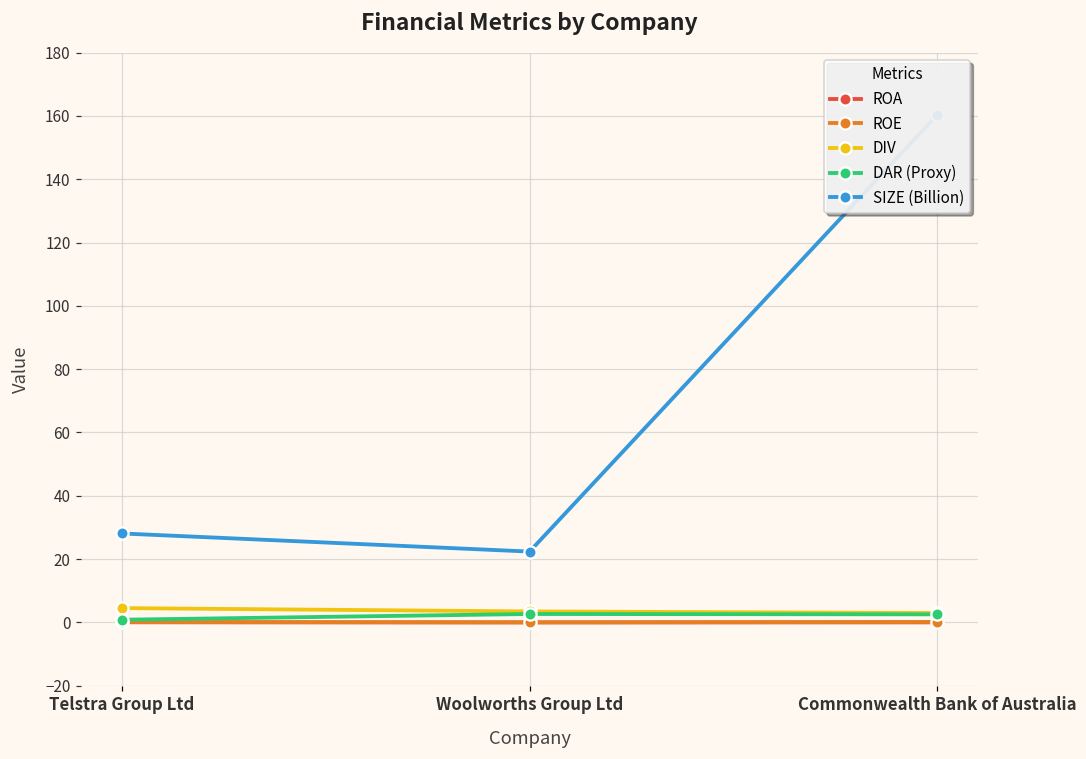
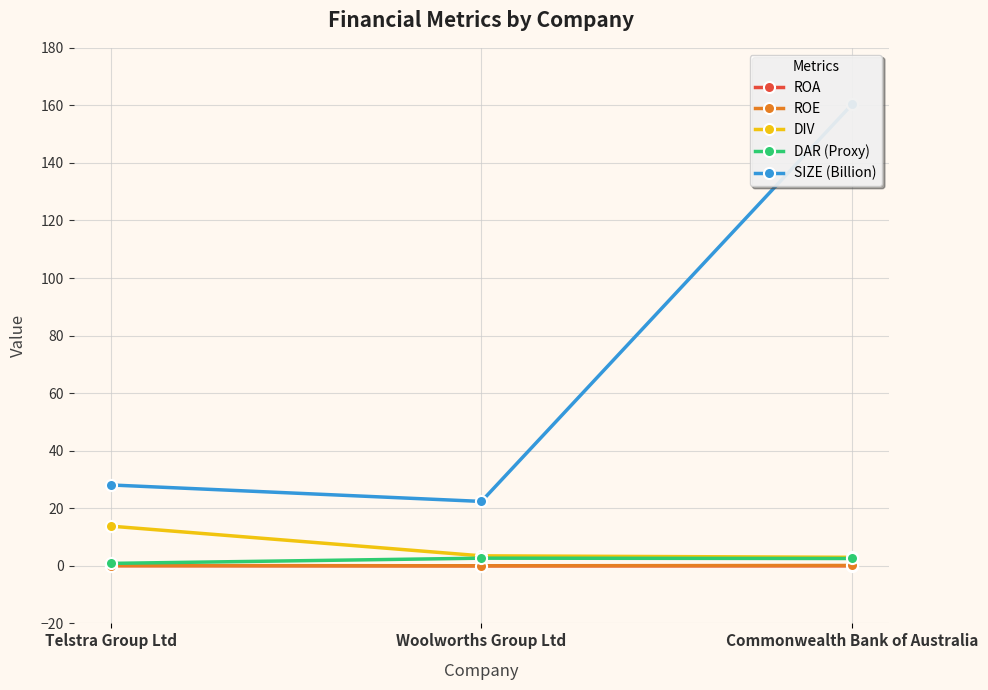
  {
    "ROE": {
      "Woolworths Group Ltd": 0,
      "Commonwealth Bank of Australia": 0
    },
    "DIV": {
-     "Telstra Group Ltd": 5
+     "Telstra Group Ltd": 14
    },
    "SIZE (Billion)": {
      "Telstra Group Ltd": 28,
      "Woolworths Group Ltd": 22
    }
  }
